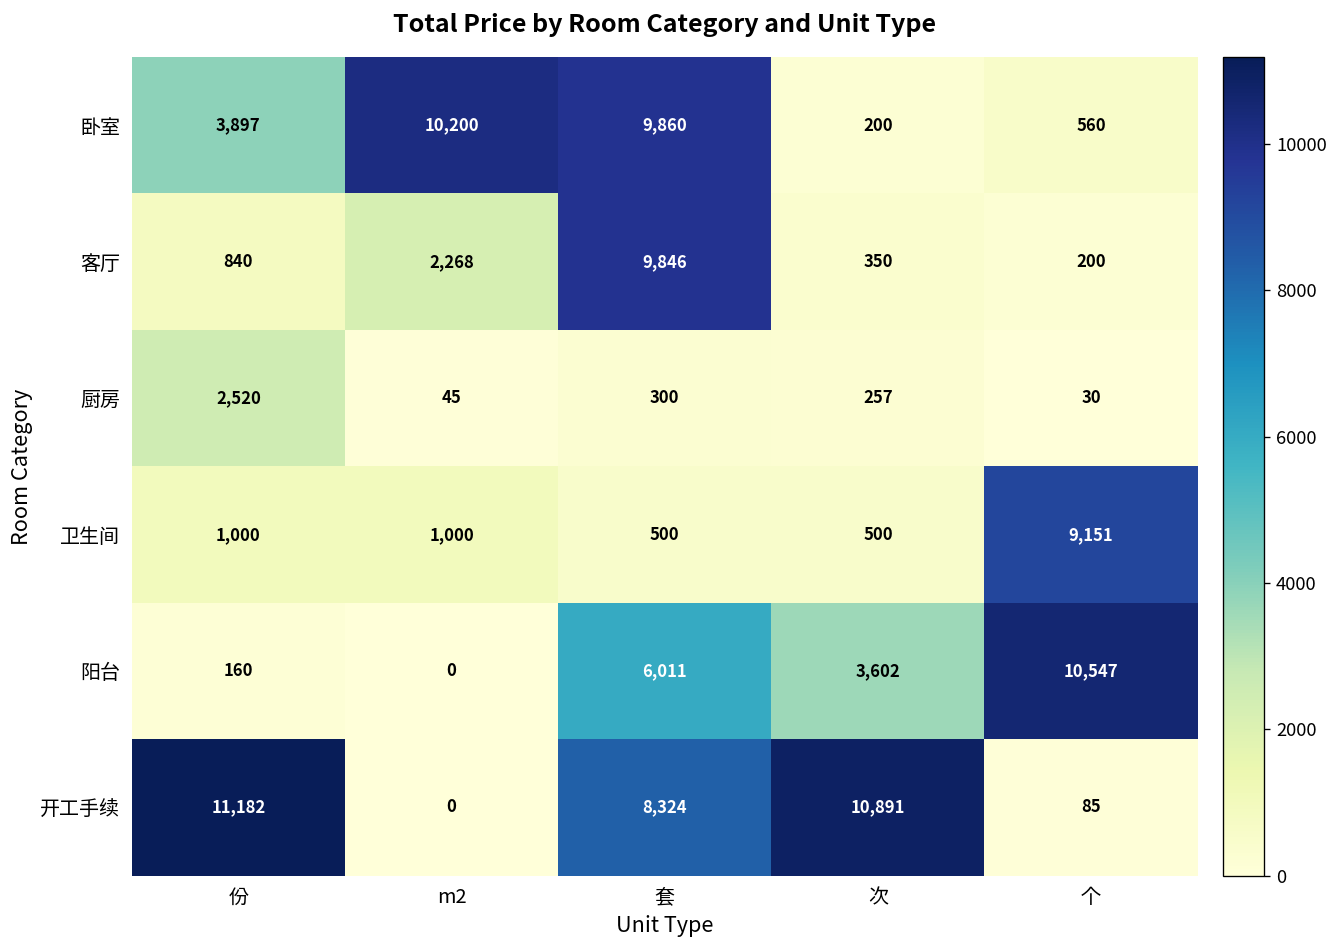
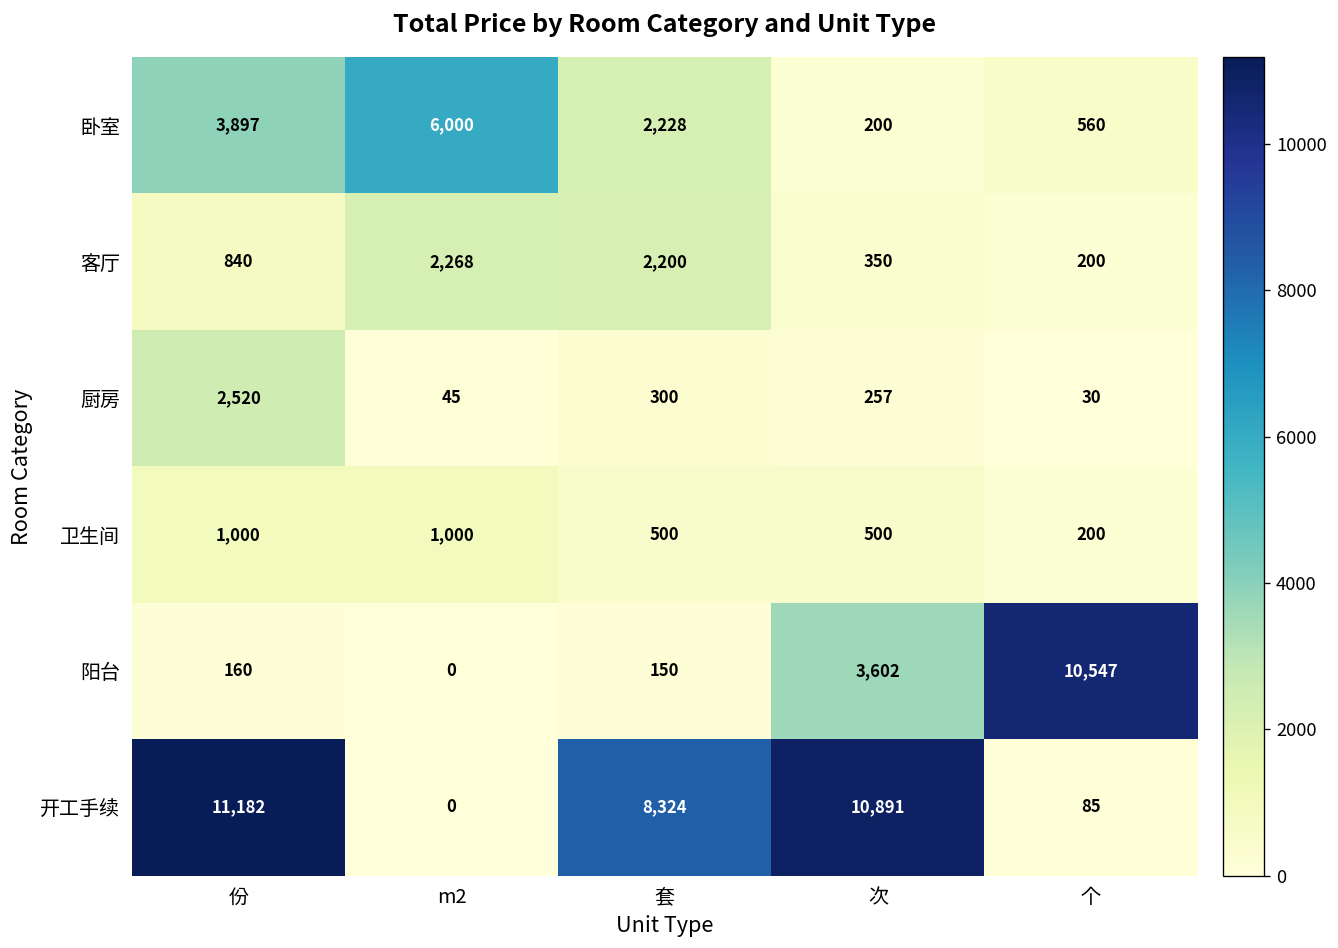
  {
    "卧室": {
      "份": "3,897",
-     "m2": "10,200",
-     "套": "9,860",
+     "m2": "6,000",
+     "套": "2,228",
      "次": "200",
      "个": "560"
    },
    "客厅": {
      "份": "840",
      "m2": "2,268",
-     "套": "9,846",
+     "套": "2,200",
      "次": "350",
      "个": "200"
    },
    "厨房": {
      "份": "2,520",
      "m2": "45",
      "套": "300",
      "次": "257",
      "个": "30"
    },
    "卫生间": {
      "份": "1,000",
      "m2": "1,000",
      "套": "500",
      "次": "500",
-     "个": "9,151"
+     "个": "200"
    },
    "阳台": {
      "份": "160",
      "m2": "0",
-     "套": "6,011",
+     "套": "150",
      "次": "3,602",
      "个": "10,547"
    },
    "开工手续": {
      "份": "11,182",
      "m2": "0",
      "套": "8,324",
      "次": "10,891",
      "个": "85"
    }
  }
